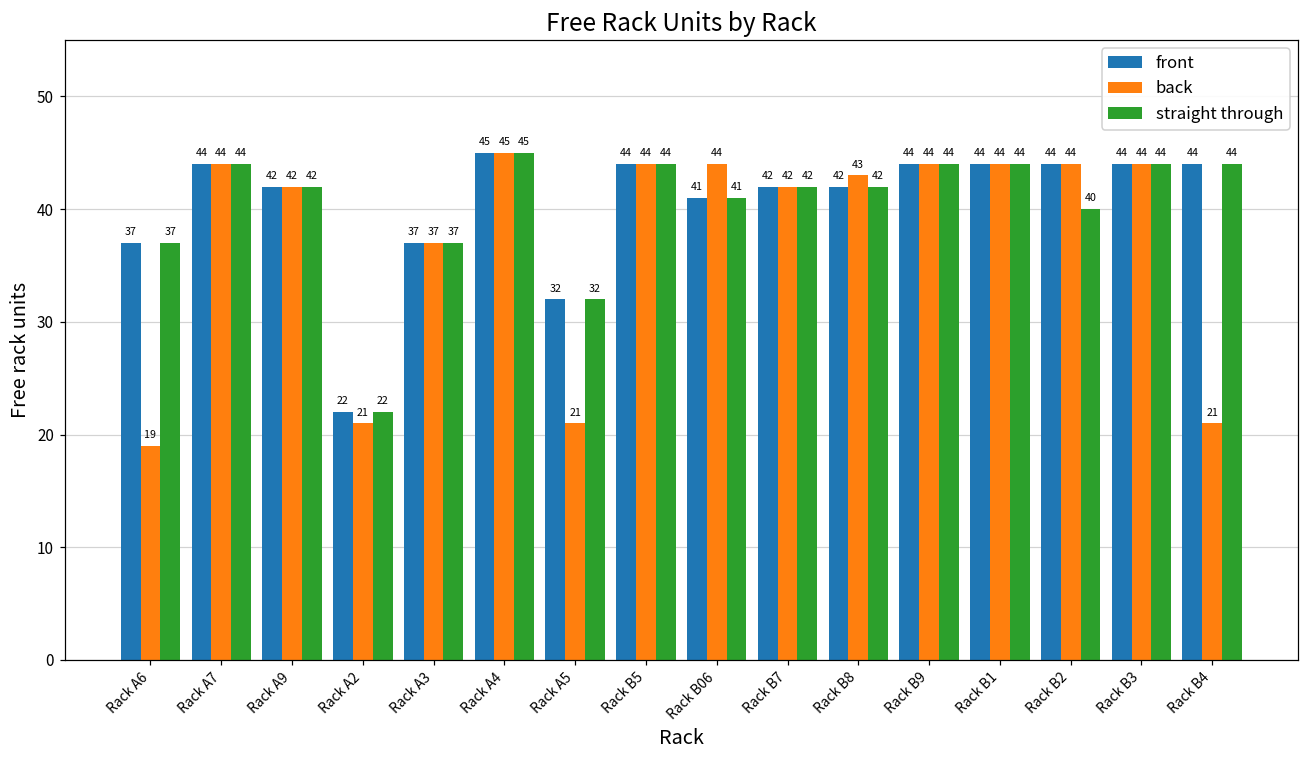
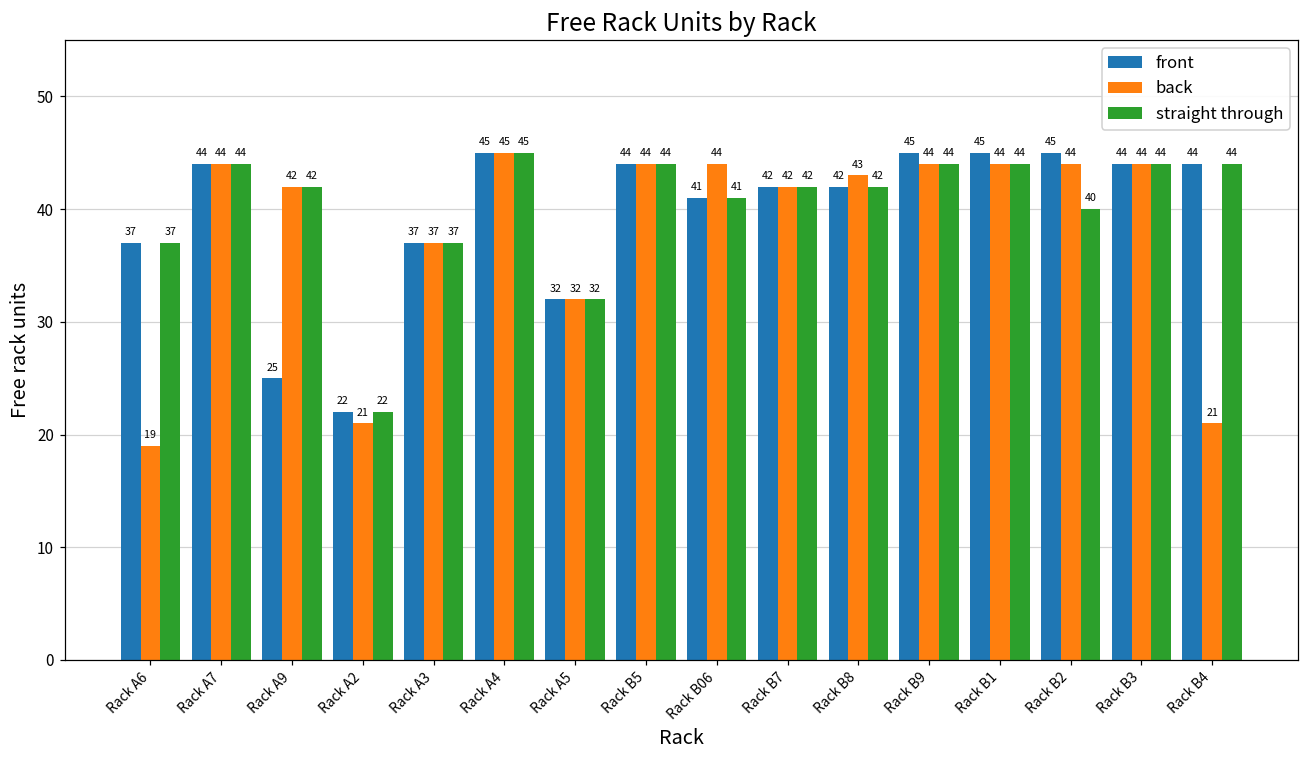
  {
    "front": {
      "Rack A6": 37,
      "Rack A7": 44,
-     "Rack A9": 42,
+     "Rack A9": 25,
      "Rack A2": 22,
      "Rack A3": 37,
      "Rack A4": 45,
      "Rack A5": 32,
      "Rack B5": 44,
      "Rack B06": 41,
      "Rack B7": 42,
      "Rack B8": 42,
-     "Rack B9": 44,
-     "Rack B1": 44,
-     "Rack B2": 44,
+     "Rack B9": 45,
+     "Rack B1": 45,
+     "Rack B2": 45,
      "Rack B3": 44,
      "Rack B4": 44
    },
    "back": {
      "Rack A6": 19,
      "Rack A7": 44,
      "Rack A9": 42,
      "Rack A2": 21,
      "Rack A3": 37,
      "Rack A4": 45,
-     "Rack A5": 21,
+     "Rack A5": 32,
      "Rack B5": 44,
      "Rack B06": 44,
      "Rack B7": 42,
      "Rack B8": 43,
      "Rack B9": 44,
      "Rack B1": 44,
      "Rack B2": 44,
      "Rack B3": 44,
      "Rack B4": 21
    },
    "straight through": {
      "Rack A6": 37,
      "Rack A7": 44,
      "Rack A9": 42,
      "Rack A2": 22,
      "Rack A3": 37,
      "Rack A4": 45,
      "Rack A5": 32,
      "Rack B5": 44,
      "Rack B06": 41,
      "Rack B7": 42,
      "Rack B8": 42,
      "Rack B9": 44,
      "Rack B1": 44,
      "Rack B2": 40,
      "Rack B3": 44,
      "Rack B4": 44
    }
  }
